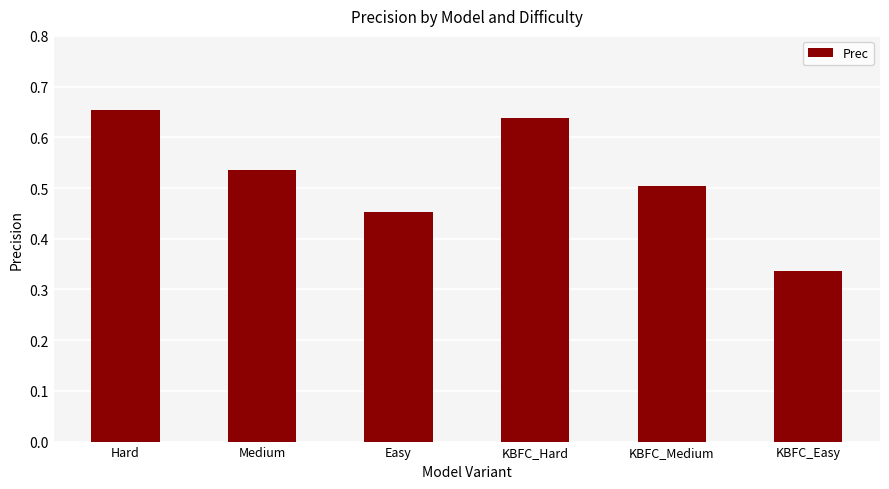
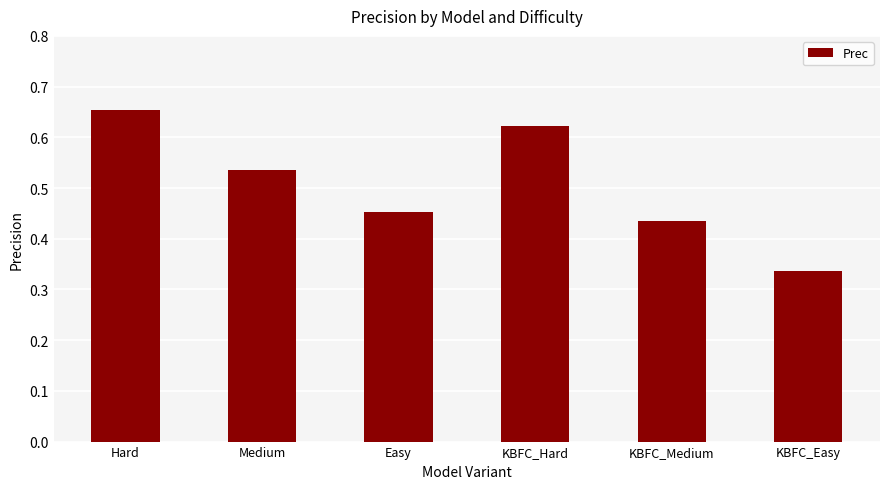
  {
    "Hard": 0.65,
    "Medium": 0.53,
    "Easy": 0.45,
-   "KBFC_Hard": 0.64,
-   "KBFC_Medium": 0.50,
+   "KBFC_Hard": 0.62,
+   "KBFC_Medium": 0.43,
    "KBFC_Easy": 0.34
  }
